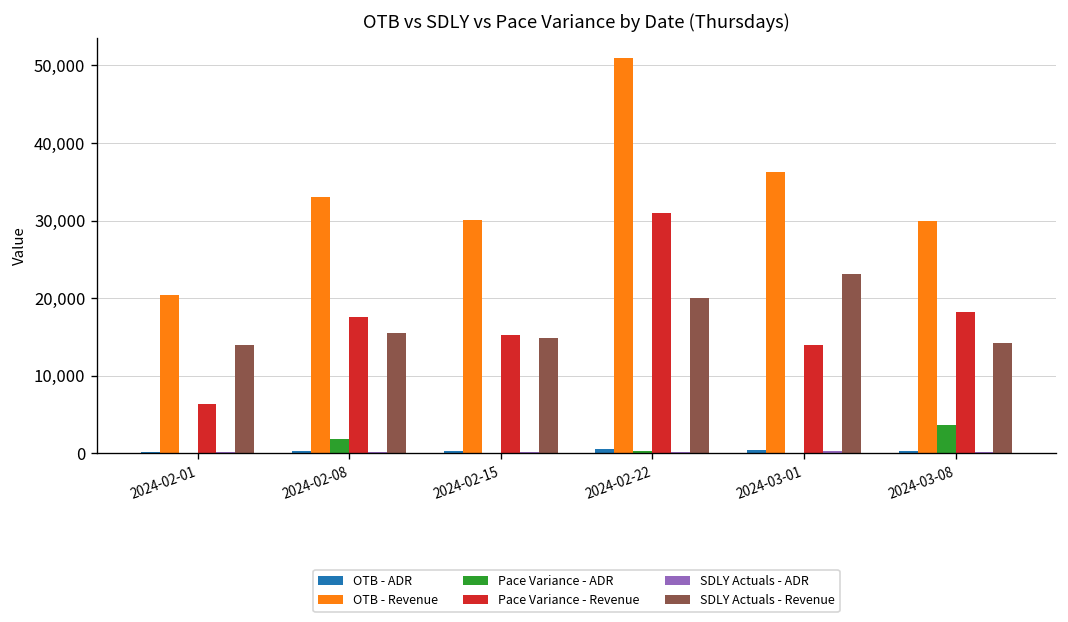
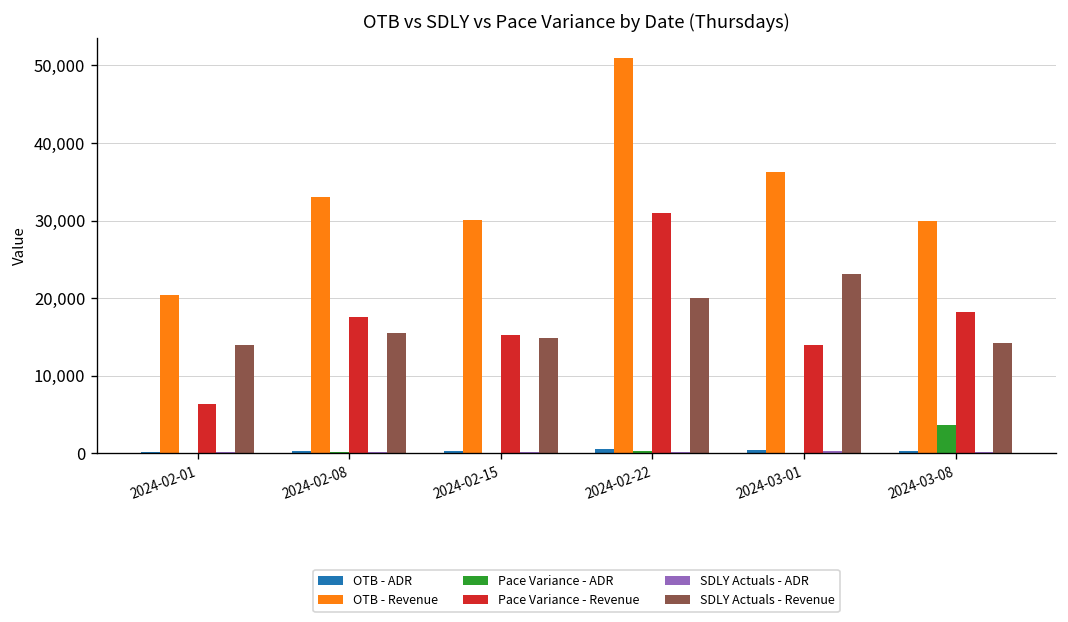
  {
    "OTB - ADR": {
      "2024-02-22": "1,000"
    },
    "OTB - Revenue": {
      "2024-02-01": "20,000",
      "2024-02-08": "33,000",
      "2024-02-15": "30,000",
      "2024-02-22": "51,000",
      "2024-03-01": "36,000",
      "2024-03-08": "30,000"
    },
    "Pace Variance - ADR": {
-     "2024-02-08": "2,000",
+     "2024-02-08": "0",
      "2024-03-08": "4,000"
    },
    "Pace Variance - Revenue": {
      "2024-02-01": "6,000",
      "2024-02-08": "18,000",
      "2024-02-15": "15,000",
      "2024-02-22": "31,000",
      "2024-03-01": "14,000",
      "2024-03-08": "18,000"
    },
    "SDLY Actuals - Revenue": {
      "2024-02-01": "14,000",
      "2024-02-08": "16,000",
      "2024-02-15": "15,000",
      "2024-02-22": "20,000",
      "2024-03-01": "23,000",
      "2024-03-08": "14,000"
    }
  }
